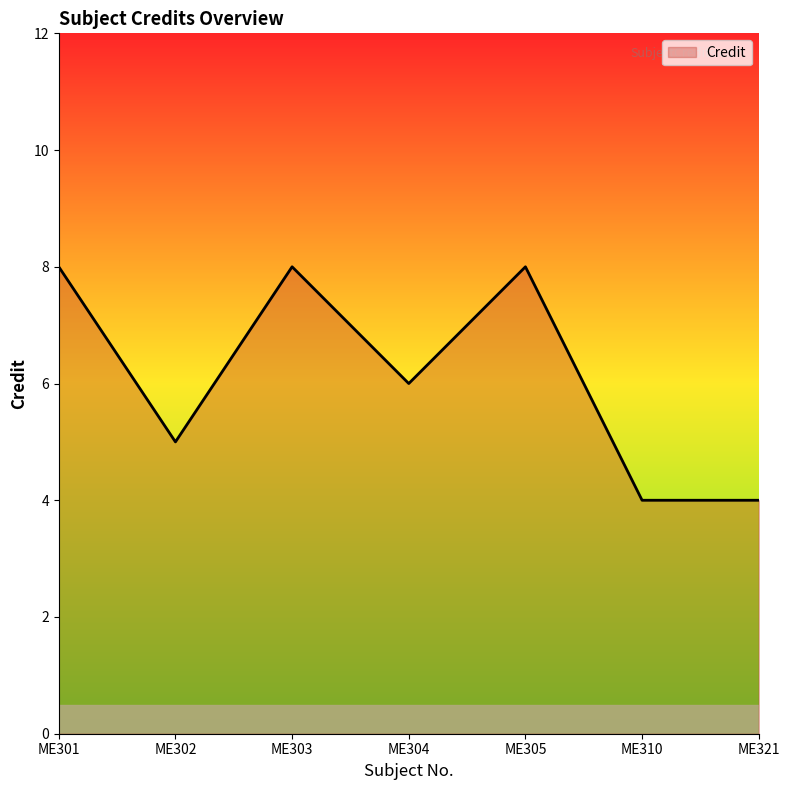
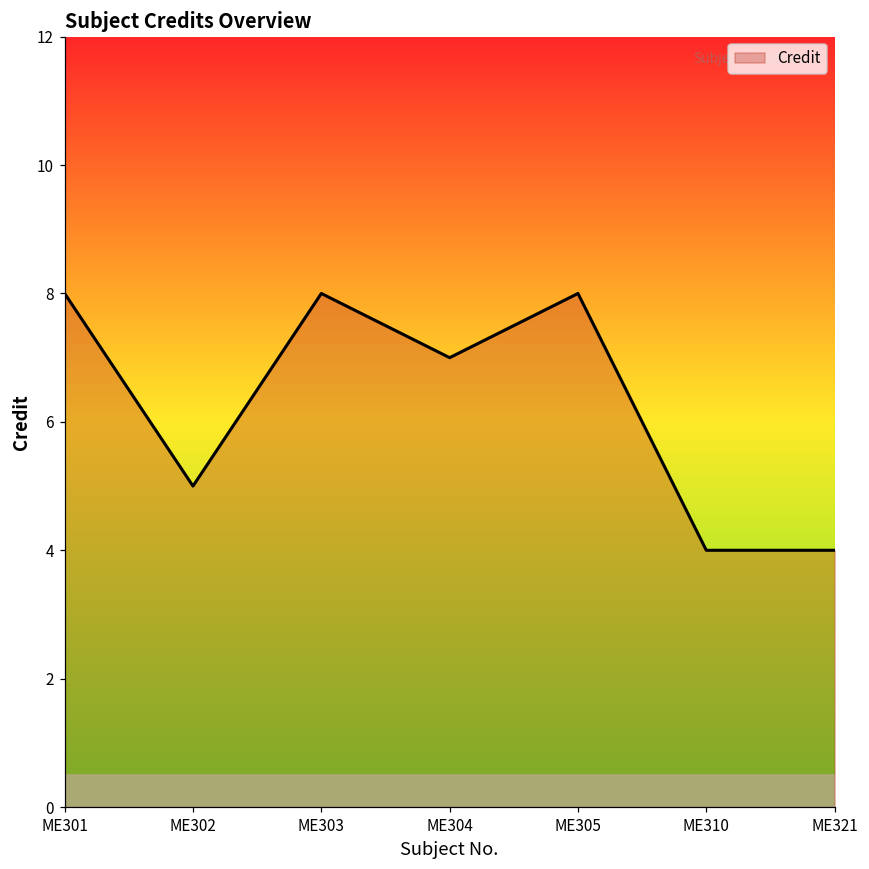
  {
    "ME301": 8,
    "ME302": 5,
    "ME303": 8,
-   "ME304": 6,
+   "ME304": 7,
    "ME305": 8,
    "ME310": 4,
    "ME321": 4
  }
